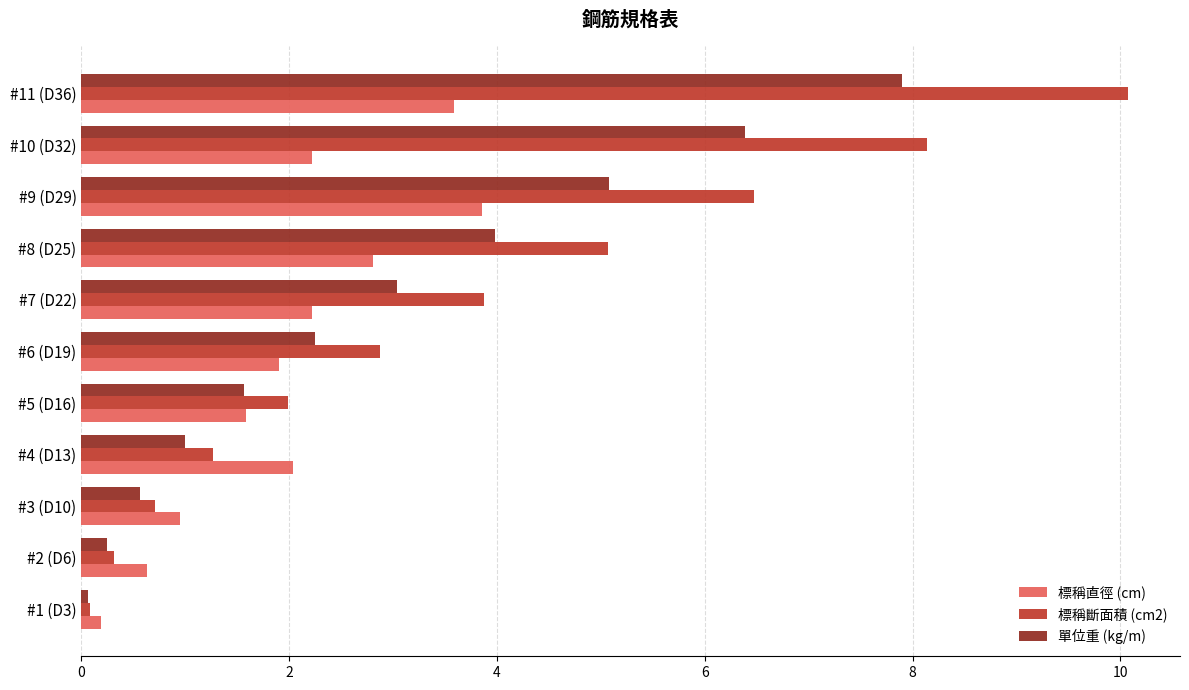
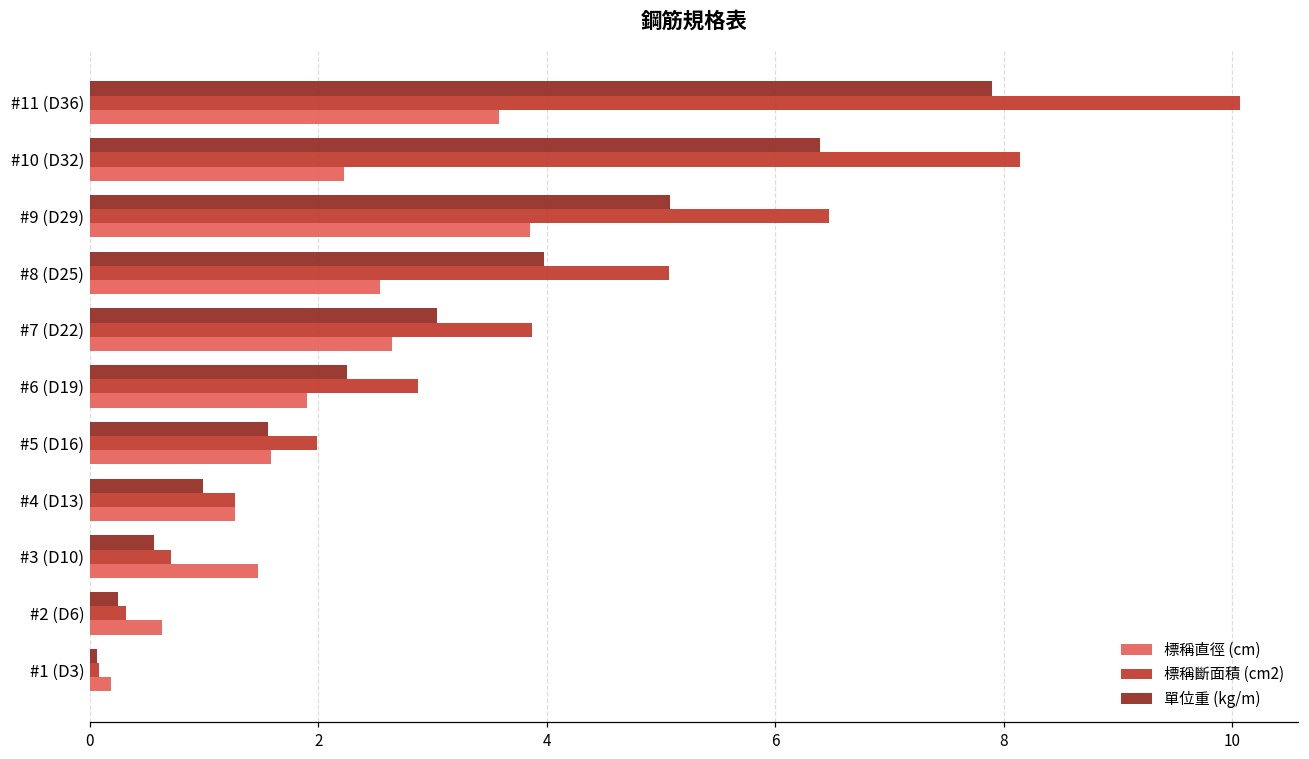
  {
    "標稱直徑 (cm)": {
      "#11 (D36)": 3.58,
      "#10 (D32)": 2.22,
      "#9 (D29)": 3.85,
-     "#8 (D25)": 2.81,
-     "#7 (D22)": 2.22,
+     "#8 (D25)": 2.54,
+     "#7 (D22)": 2.64,
      "#6 (D19)": 1.91,
      "#5 (D16)": 1.59,
-     "#4 (D13)": 2.04,
-     "#3 (D10)": 0.95,
+     "#4 (D13)": 1.27,
+     "#3 (D10)": 1.48,
      "#2 (D6)": 0.64,
      "#1 (D3)": 0.19
    }
  }
